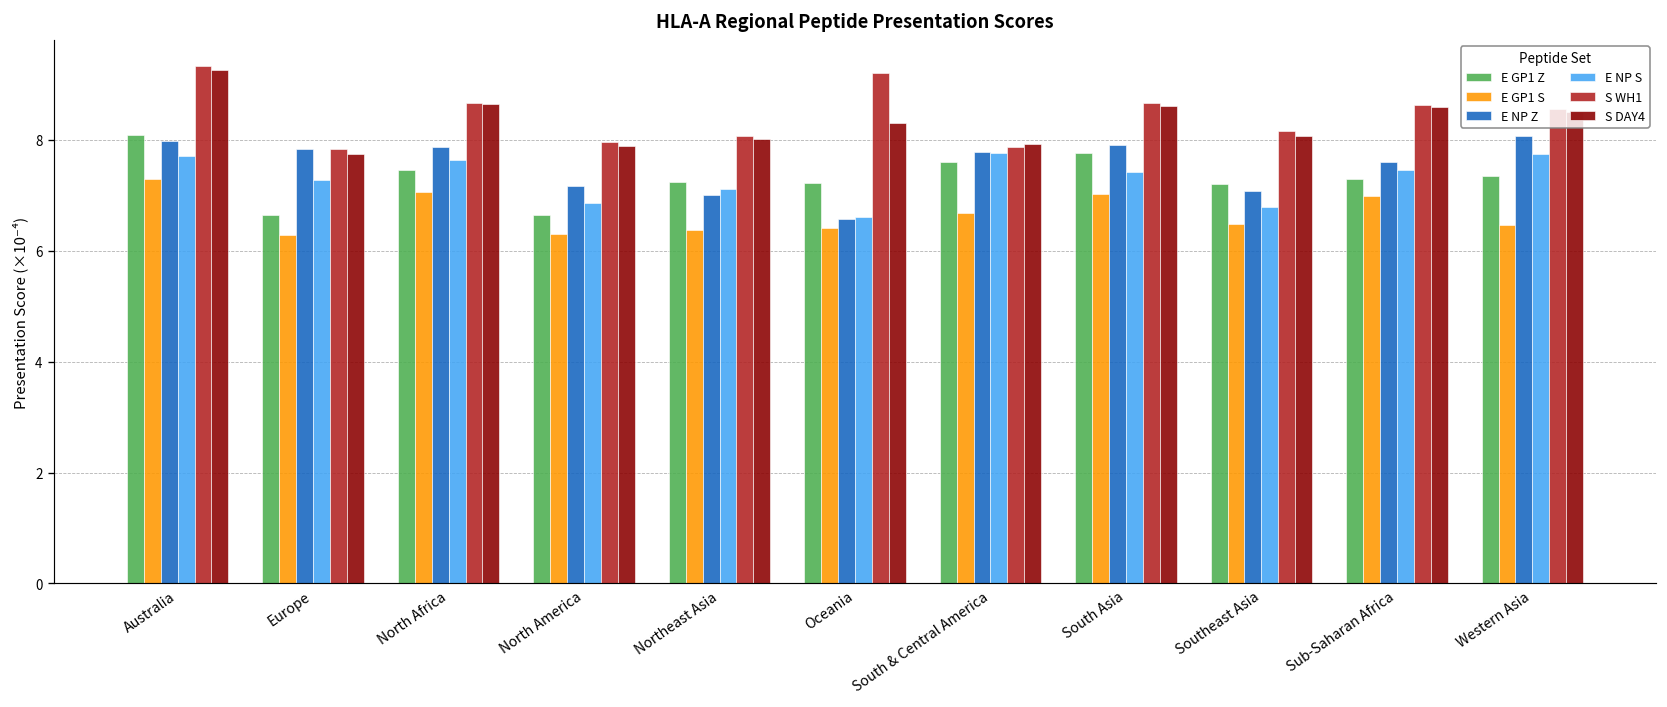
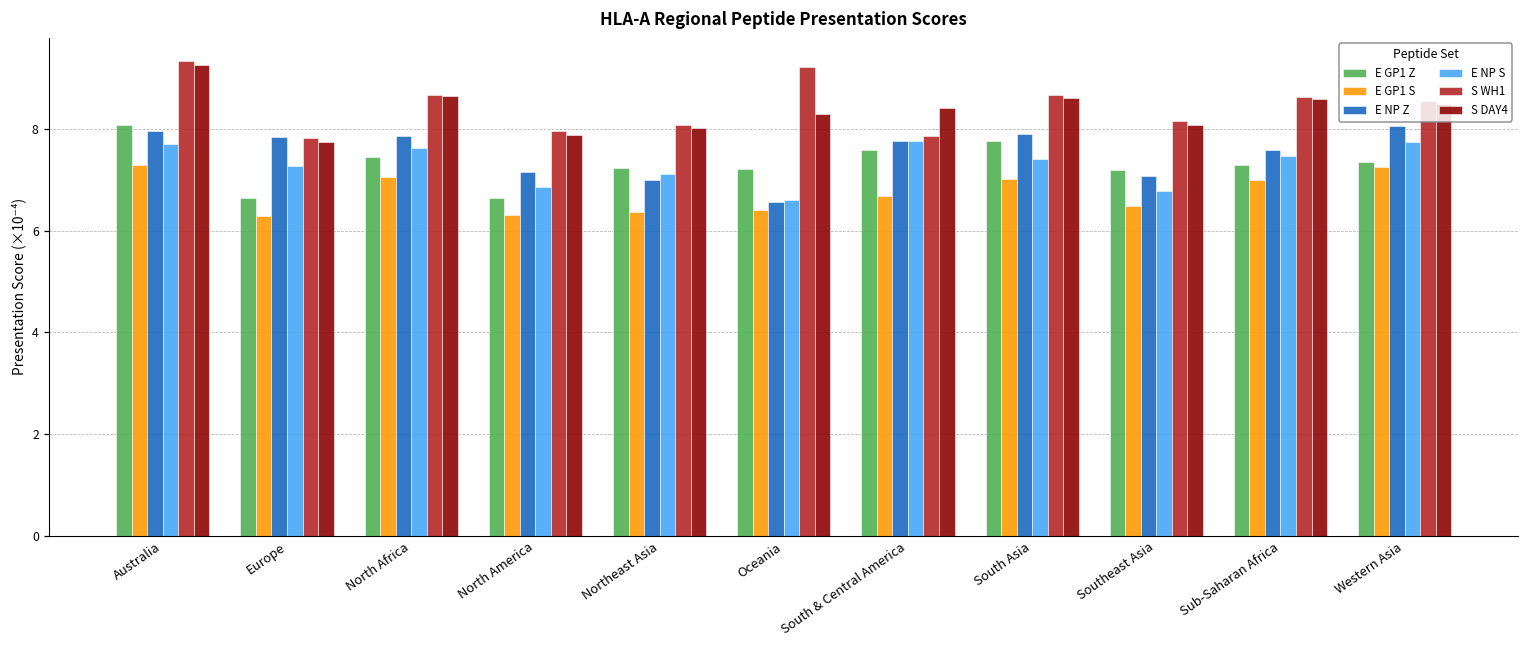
  {
    "E GP1 Z": {
      "Australia": 8.1,
      "Europe": 6.6,
      "North Africa": 7.5,
      "North America": 6.6,
      "Northeast Asia": 7.2,
      "Oceania": 7.2,
      "South & Central America": 7.6,
      "South Asia": 7.8,
      "Southeast Asia": 7.2,
      "Sub-Saharan Africa": 7.3,
      "Western Asia": 7.4
    },
    "E GP1 S": {
      "Australia": 7.3,
      "Europe": 6.3,
      "North Africa": 7.1,
      "North America": 6.3,
      "Northeast Asia": 6.4,
      "Oceania": 6.4,
      "South & Central America": 6.7,
      "South Asia": 7.0,
      "Southeast Asia": 6.5,
      "Sub-Saharan Africa": 7.0,
-     "Western Asia": 6.5
+     "Western Asia": 7.3
    },
    "E NP Z": {
      "Australia": 8.0,
      "Europe": 7.8,
      "North Africa": 7.9,
      "North America": 7.2,
      "Northeast Asia": 7.0,
      "Oceania": 6.6,
      "South & Central America": 7.8,
      "South Asia": 7.9,
      "Southeast Asia": 7.1,
      "Sub-Saharan Africa": 7.6,
      "Western Asia": 8.1
    },
    "E NP S": {
      "Australia": 7.7,
      "Europe": 7.3,
      "North Africa": 7.6,
      "North America": 6.9,
      "Northeast Asia": 7.1,
      "Oceania": 6.6,
      "South & Central America": 7.8,
      "South Asia": 7.4,
      "Southeast Asia": 6.8,
      "Sub-Saharan Africa": 7.5,
      "Western Asia": 7.8
    },
    "S WH1": {
      "Australia": 9.3,
      "Europe": 7.8,
      "North Africa": 8.7,
      "North America": 8.0,
      "Northeast Asia": 8.1,
      "Oceania": 9.2,
      "South & Central America": 7.9,
      "South Asia": 8.7,
      "Southeast Asia": 8.2,
      "Sub-Saharan Africa": 8.6
    },
    "S DAY4": {
      "Australia": 9.3,
      "Europe": 7.8,
      "North Africa": 8.6,
      "North America": 7.9,
      "Northeast Asia": 8.0,
      "Oceania": 8.3,
-     "South & Central America": 7.9,
+     "South & Central America": 8.4,
      "South Asia": 8.6,
      "Southeast Asia": 8.1,
      "Sub-Saharan Africa": 8.6
    }
  }
